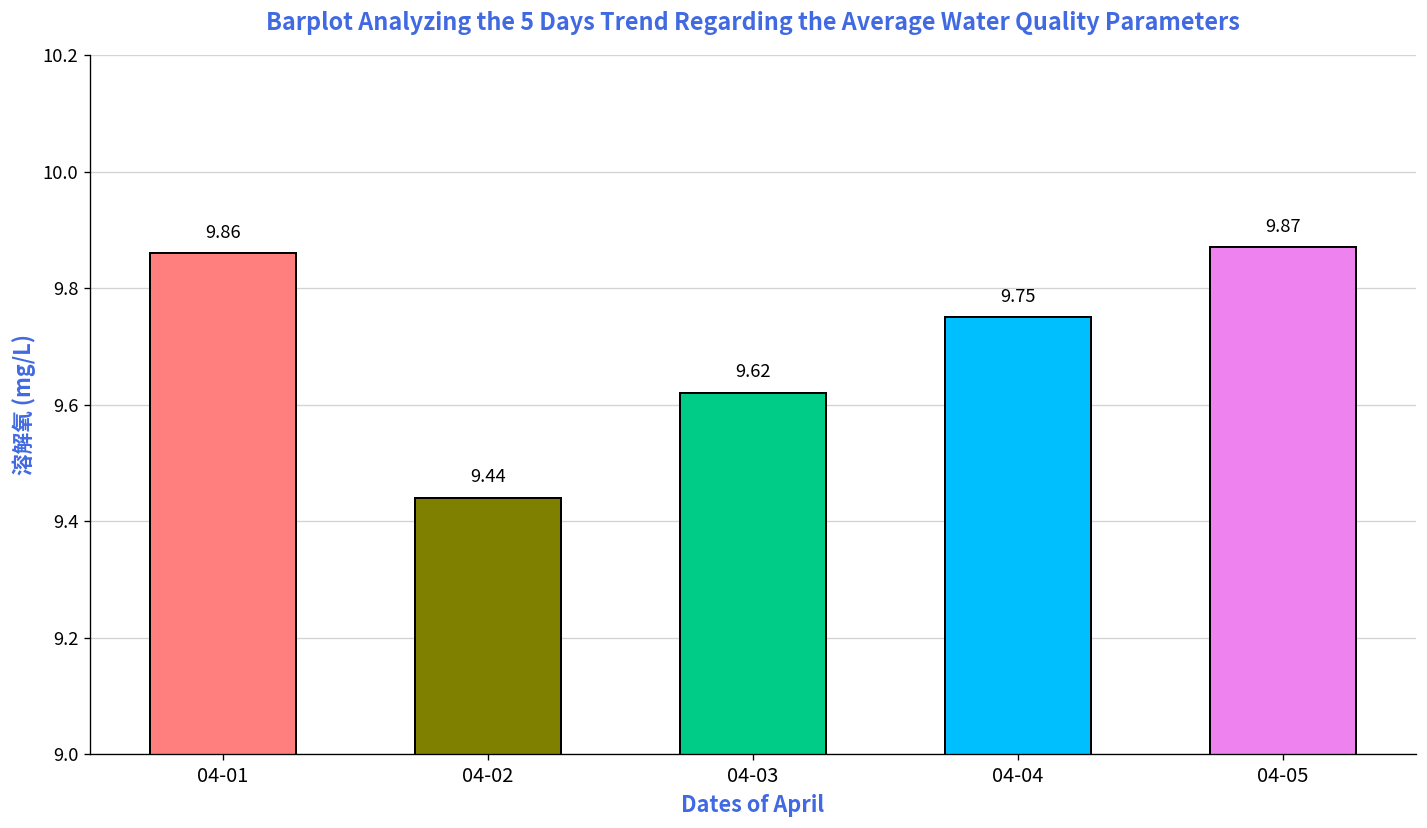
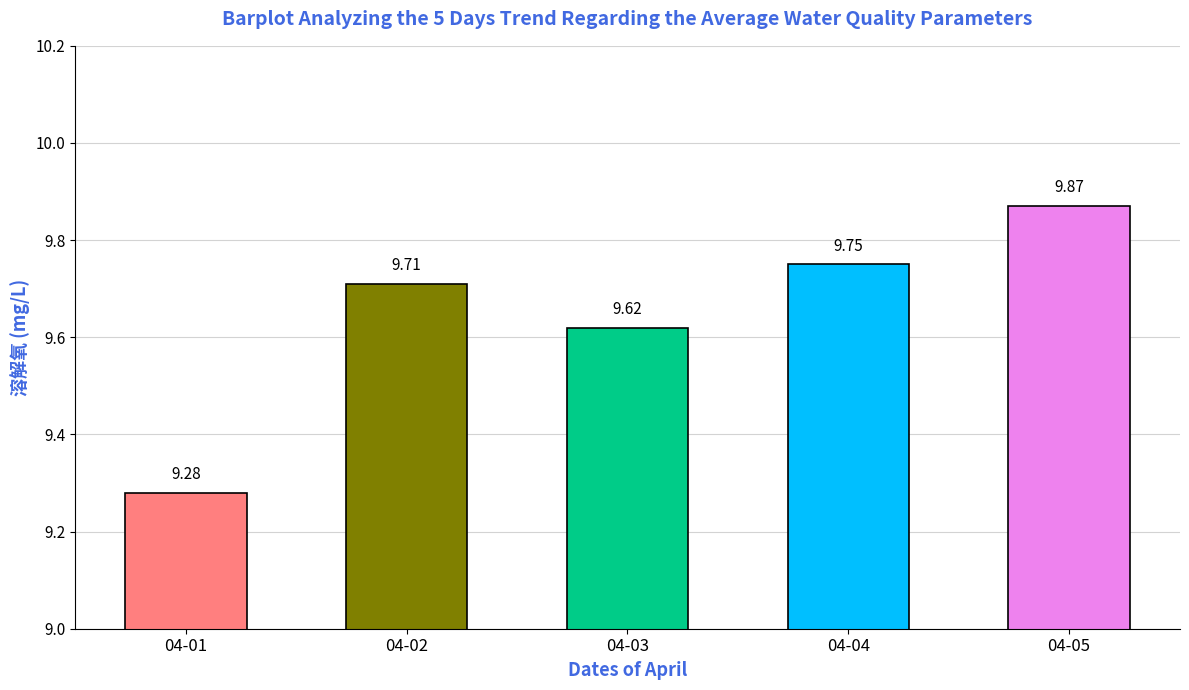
  {
-   "04-01": 9.86,
-   "04-02": 9.44,
+   "04-01": 9.28,
+   "04-02": 9.71,
    "04-03": 9.62,
    "04-04": 9.75,
    "04-05": 9.87
  }
